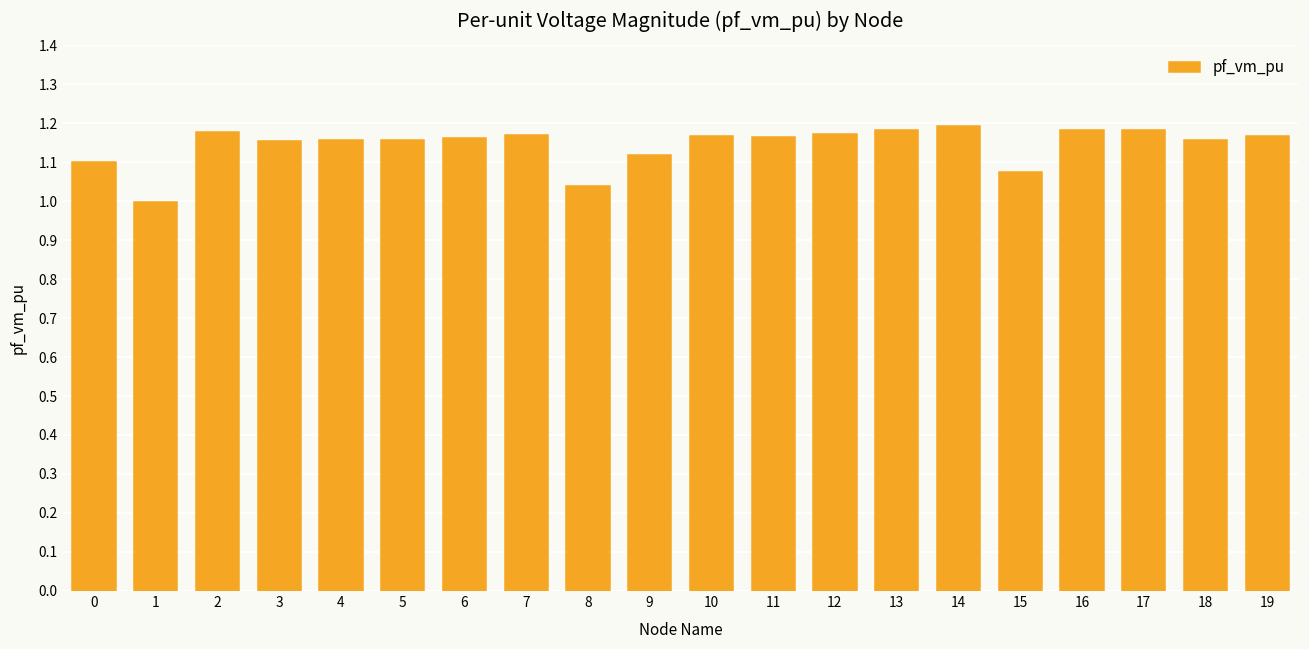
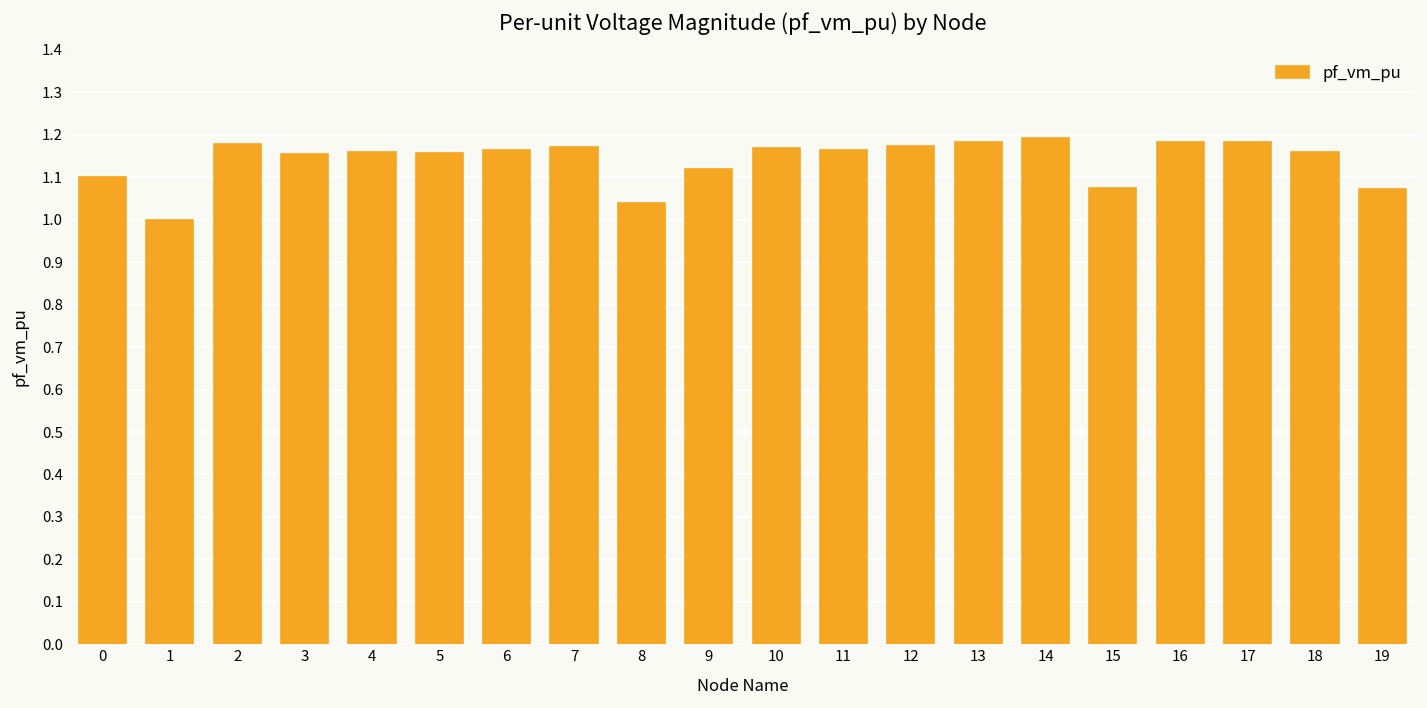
  {
    "0": 1.10,
    "1": 1.00,
    "2": 1.18,
    "3": 1.16,
    "4": 1.16,
    "5": 1.16,
    "6": 1.16,
    "7": 1.17,
    "8": 1.04,
    "9": 1.12,
    "10": 1.17,
    "11": 1.16,
    "12": 1.17,
    "13": 1.18,
    "14": 1.19,
    "15": 1.08,
    "16": 1.18,
    "17": 1.18,
    "18": 1.16,
-   "19": 1.17
+   "19": 1.07
  }
